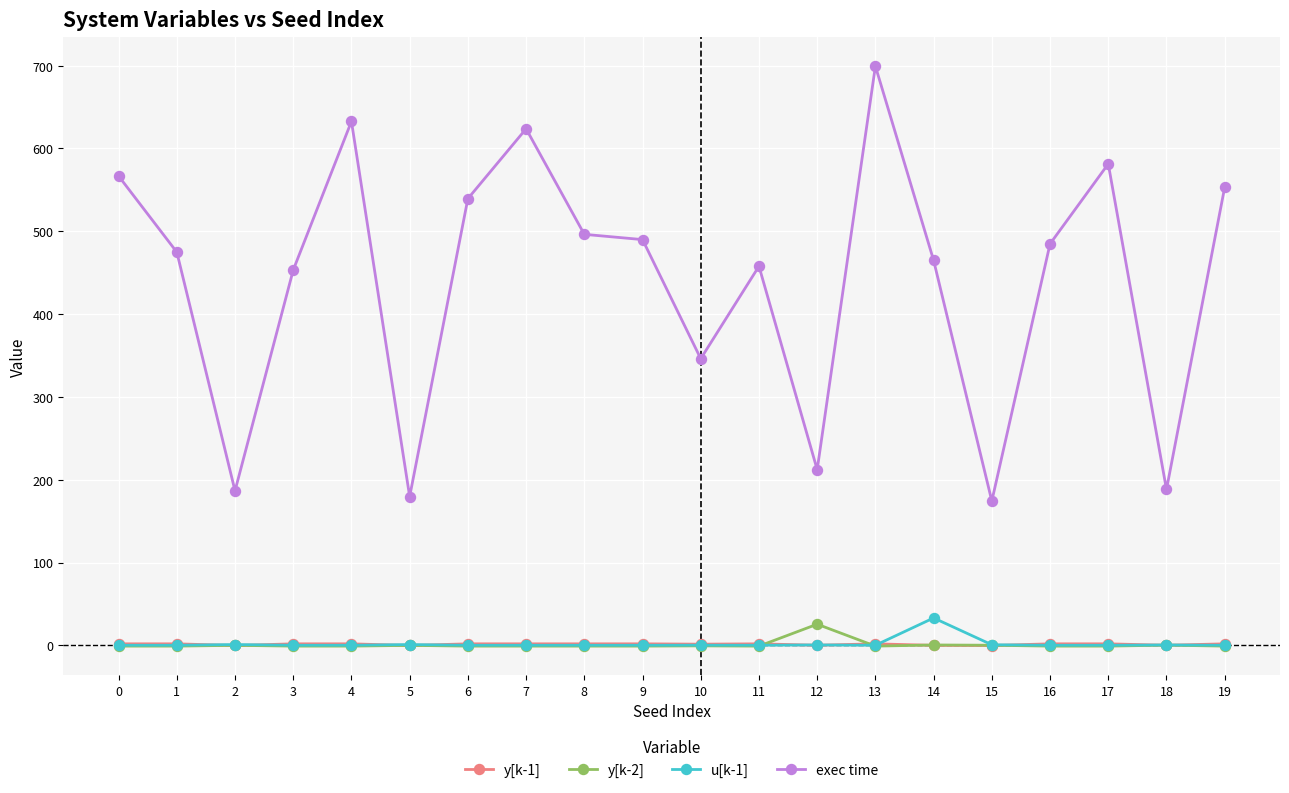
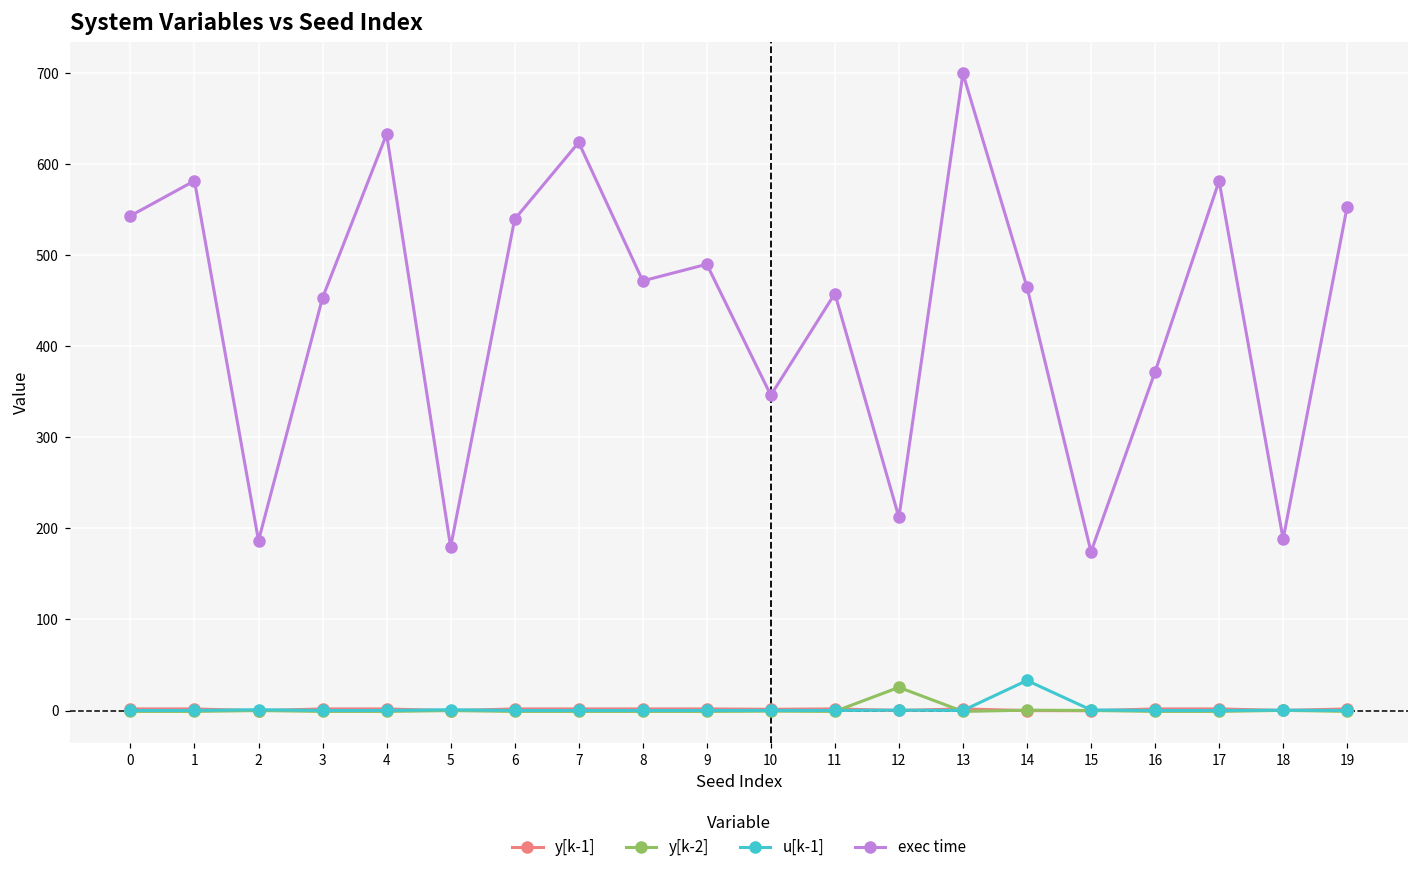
  {
    "y[k-2]": {
      "12": 30
    },
    "u[k-1]": {
      "14": 30
    },
    "exec time": {
-     "0": 570,
-     "1": 470,
+     "0": 540,
+     "1": 580,
      "2": 190,
      "3": 450,
      "4": 630,
      "5": 180,
      "6": 540,
      "7": 620,
-     "8": 500,
+     "8": 470,
      "9": 490,
      "10": 350,
      "11": 460,
      "12": 210,
      "13": 700,
      "14": 460,
      "15": 170,
-     "16": 480,
+     "16": 370,
      "17": 580,
      "18": 190,
      "19": 550
    }
  }
